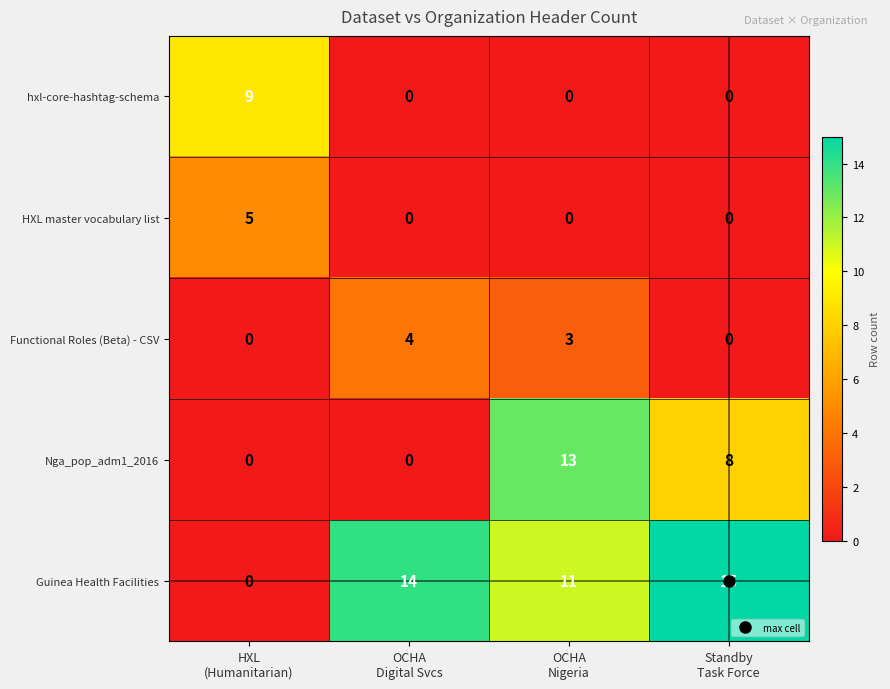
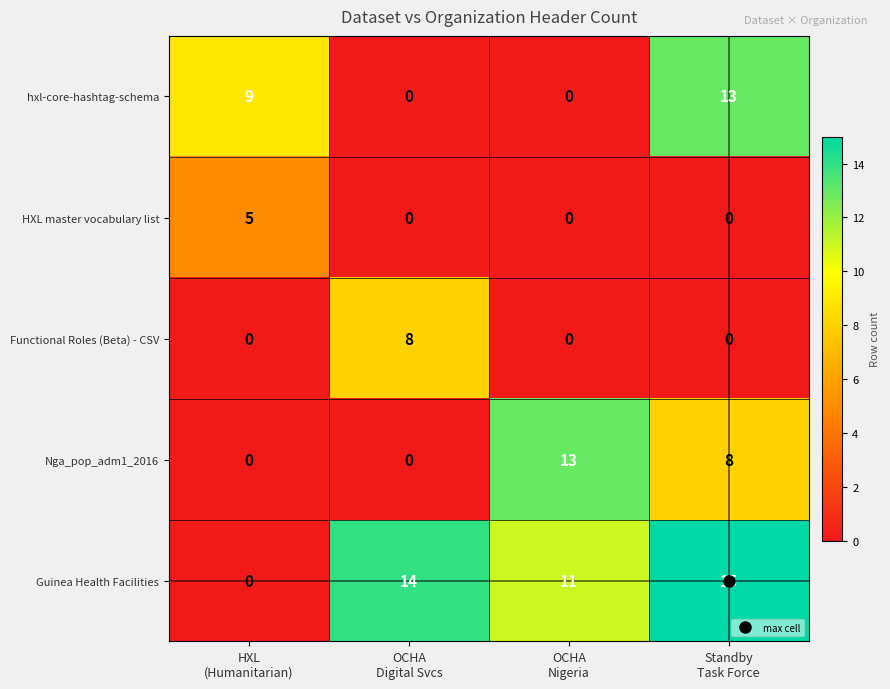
  {
    "hxl-core-hashtag-schema": {
      "HXL (Humanitarian)": 9,
      "OCHA Digital Svcs": 0,
      "OCHA Nigeria": 0,
-     "Standby Task Force": 0
+     "Standby Task Force": 13
    },
    "HXL master vocabulary list": {
      "HXL (Humanitarian)": 5,
      "OCHA Digital Svcs": 0,
      "OCHA Nigeria": 0,
      "Standby Task Force": 0
    },
    "Functional Roles (Beta) - CSV": {
      "HXL (Humanitarian)": 0,
-     "OCHA Digital Svcs": 4,
-     "OCHA Nigeria": 3,
+     "OCHA Digital Svcs": 8,
+     "OCHA Nigeria": 0,
      "Standby Task Force": 0
    },
    "Nga_pop_adm1_2016": {
      "HXL (Humanitarian)": 0,
      "OCHA Digital Svcs": 0,
      "OCHA Nigeria": 13,
      "Standby Task Force": 8
    },
    "Guinea Health Facilities": {
      "HXL (Humanitarian)": 0,
      "OCHA Digital Svcs": 14,
      "OCHA Nigeria": 11
    }
  }
